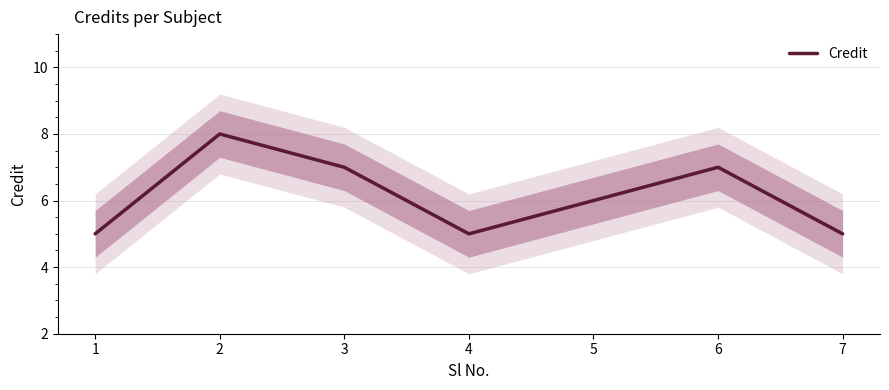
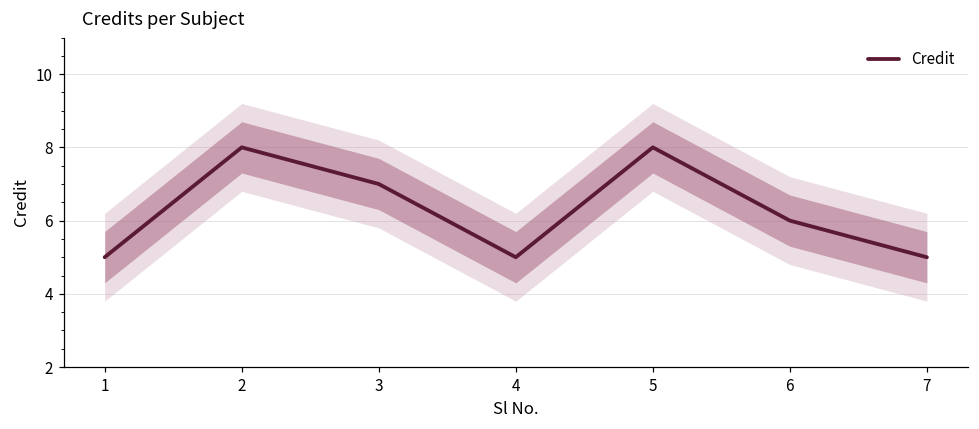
  {
    "Credit": {
      "1": 5,
      "2": 8,
      "3": 7,
      "4": 5,
-     "5": 6,
-     "6": 7,
+     "5": 8,
+     "6": 6,
      "7": 5
    }
  }
